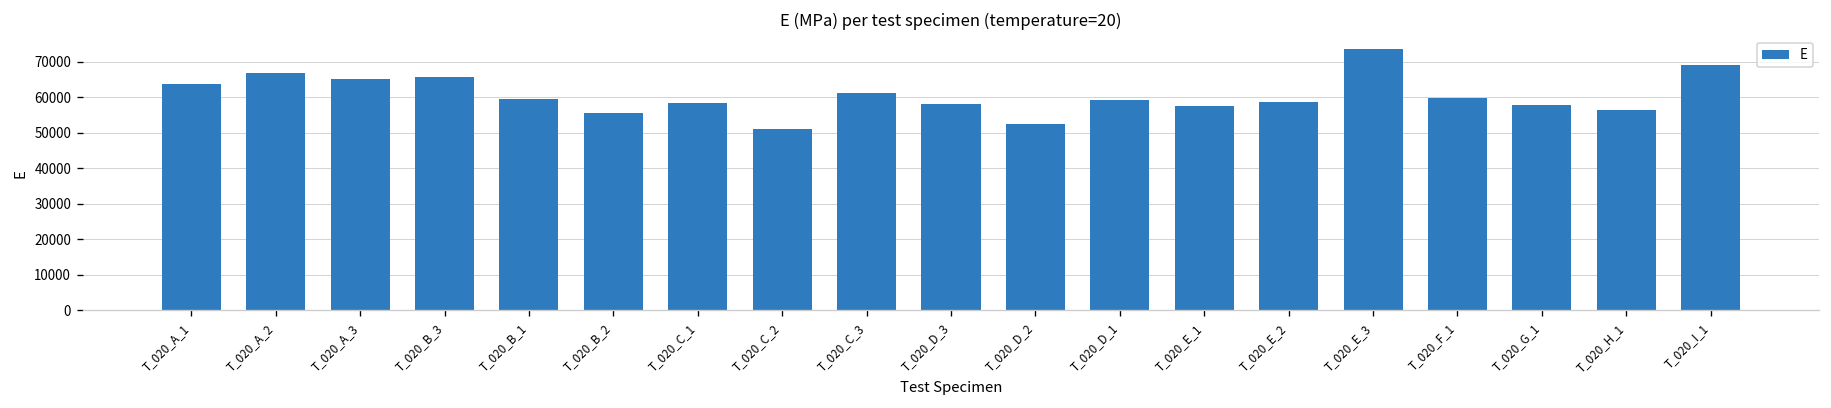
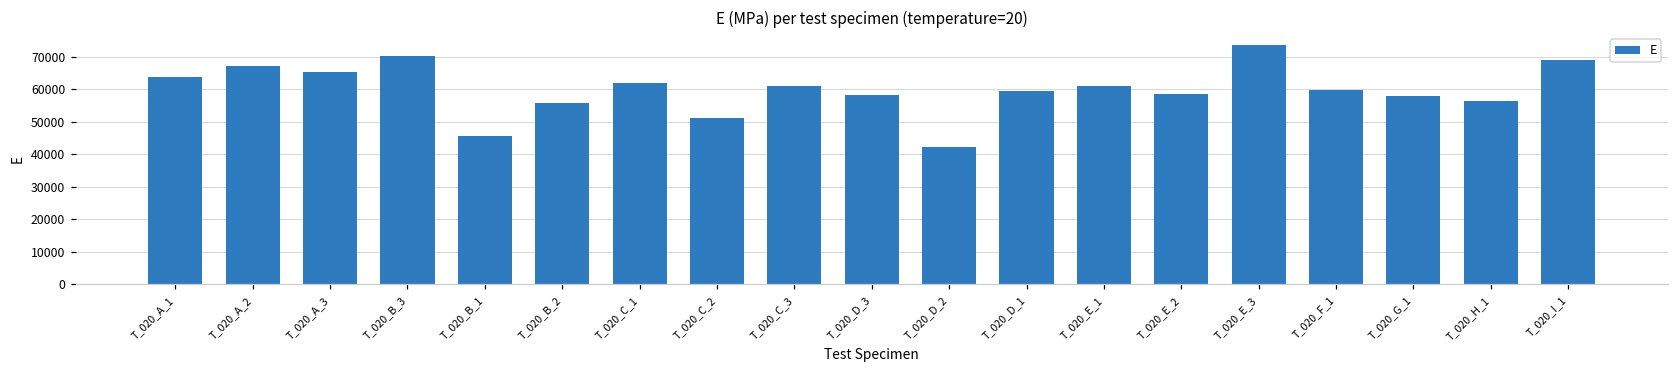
  {
    "T_020_A_1": 64000,
    "T_020_A_2": 67000,
    "T_020_A_3": 65000,
-   "T_020_B_3": 66000,
-   "T_020_B_1": 60000,
+   "T_020_B_3": 70000,
+   "T_020_B_1": 46000,
    "T_020_B_2": 56000,
-   "T_020_C_1": 58000,
+   "T_020_C_1": 62000,
    "T_020_C_2": 51000,
    "T_020_C_3": 61000,
    "T_020_D_3": 58000,
-   "T_020_D_2": 52000,
+   "T_020_D_2": 42000,
    "T_020_D_1": 59000,
-   "T_020_E_1": 58000,
+   "T_020_E_1": 61000,
    "T_020_E_2": 59000,
    "T_020_E_3": 74000,
    "T_020_F_1": 60000,
    "T_020_G_1": 58000,
    "T_020_H_1": 56000,
    "T_020_I_1": 69000
  }
